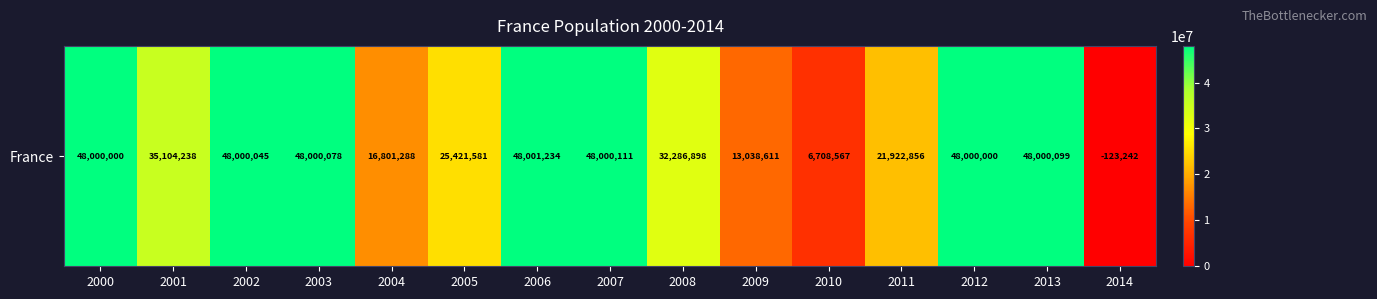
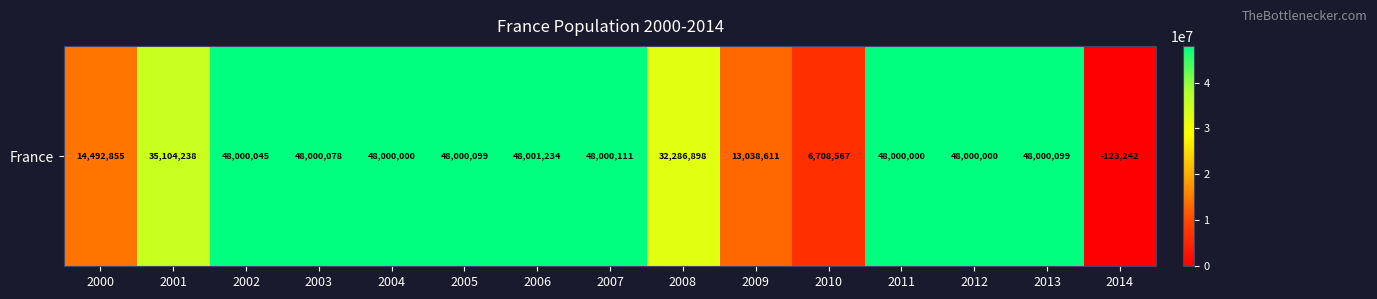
  {
    "France": {
-     "2000": "48,000,000",
+     "2000": "14,492,855",
      "2001": "35,104,238",
      "2002": "48,000,045",
      "2003": "48,000,078",
-     "2004": "16,801,288",
-     "2005": "25,421,581",
+     "2004": "48,000,000",
+     "2005": "48,000,099",
      "2006": "48,001,234",
      "2007": "48,000,111",
      "2008": "32,286,898",
      "2009": "13,038,611",
      "2010": "6,708,567",
-     "2011": "21,922,856",
+     "2011": "48,000,000",
      "2012": "48,000,000",
      "2013": "48,000,099",
      "2014": "-123,242"
    }
  }
